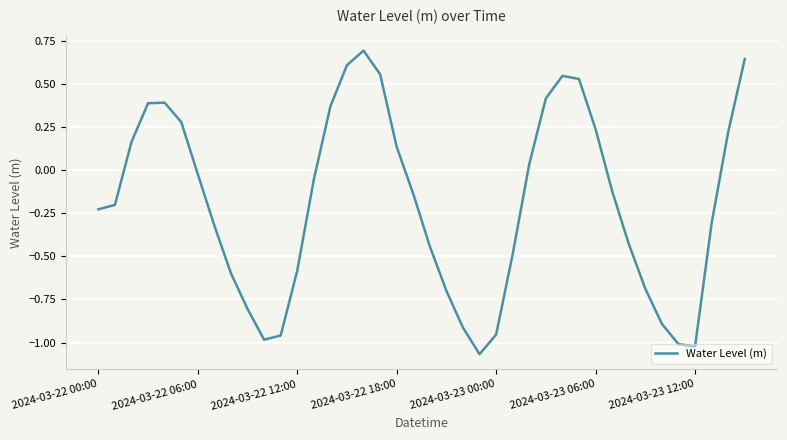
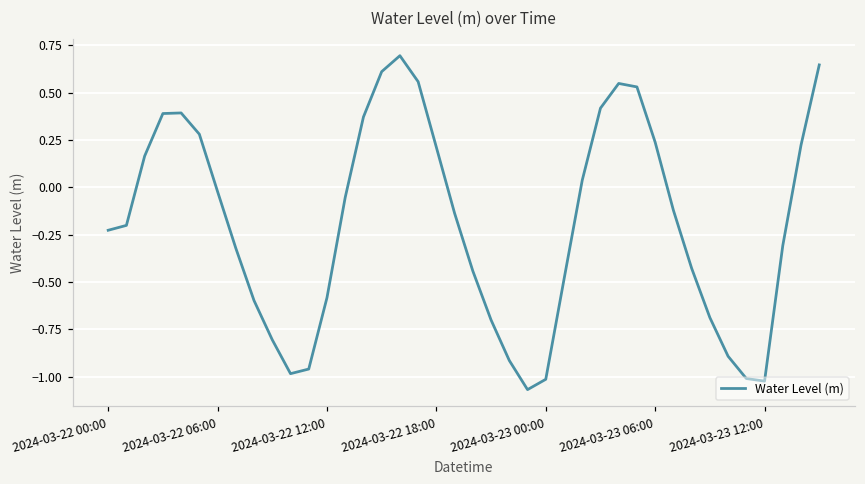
  {
    "2024-03-22 00:00": -0.23,
    "2024-03-22 06:00": -0.02,
    "2024-03-22 12:00": -0.58,
-   "2024-03-22 18:00": 0.14,
-   "2024-03-23 00:00": -0.95,
+   "2024-03-22 18:00": 0.21,
+   "2024-03-23 00:00": -1.01,
    "2024-03-23 06:00": 0.24
  }
